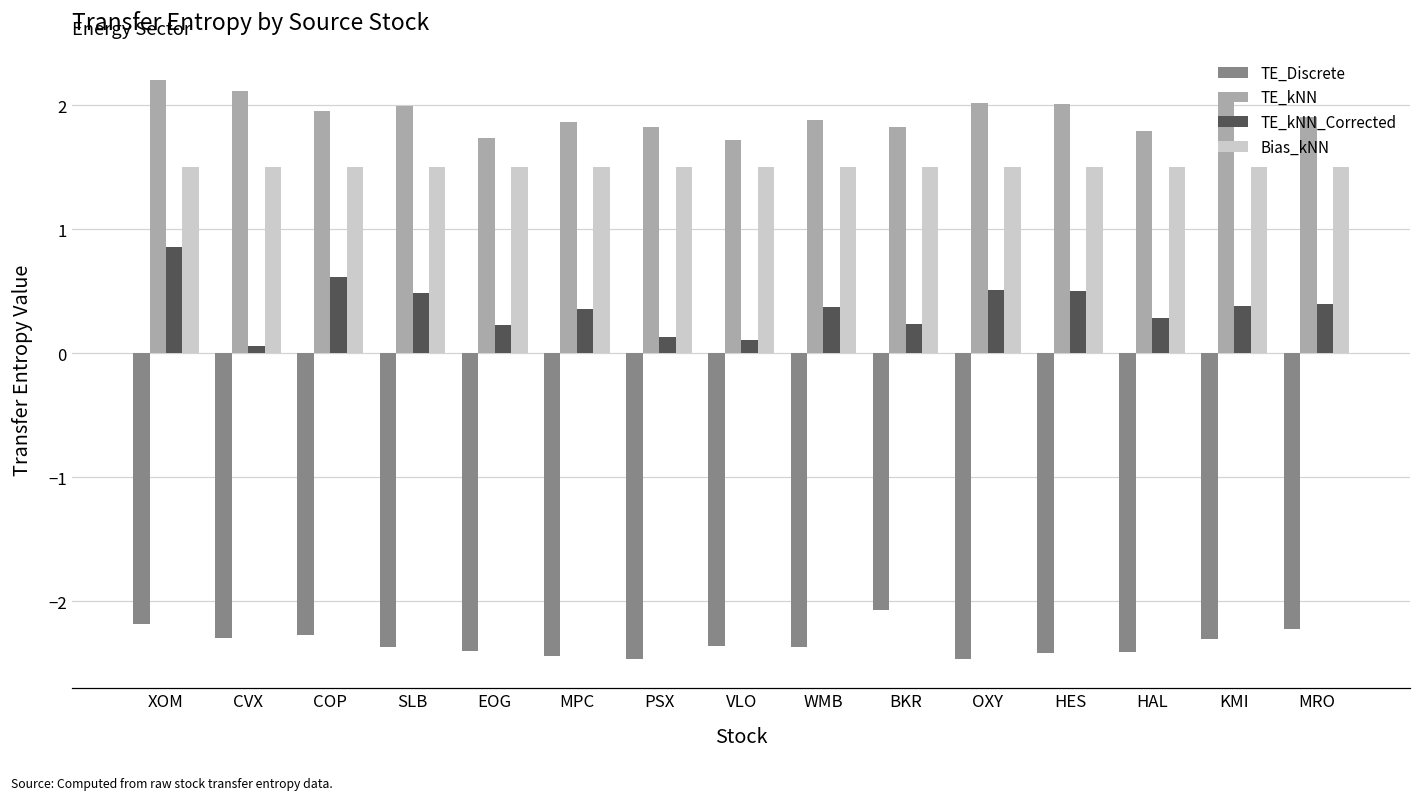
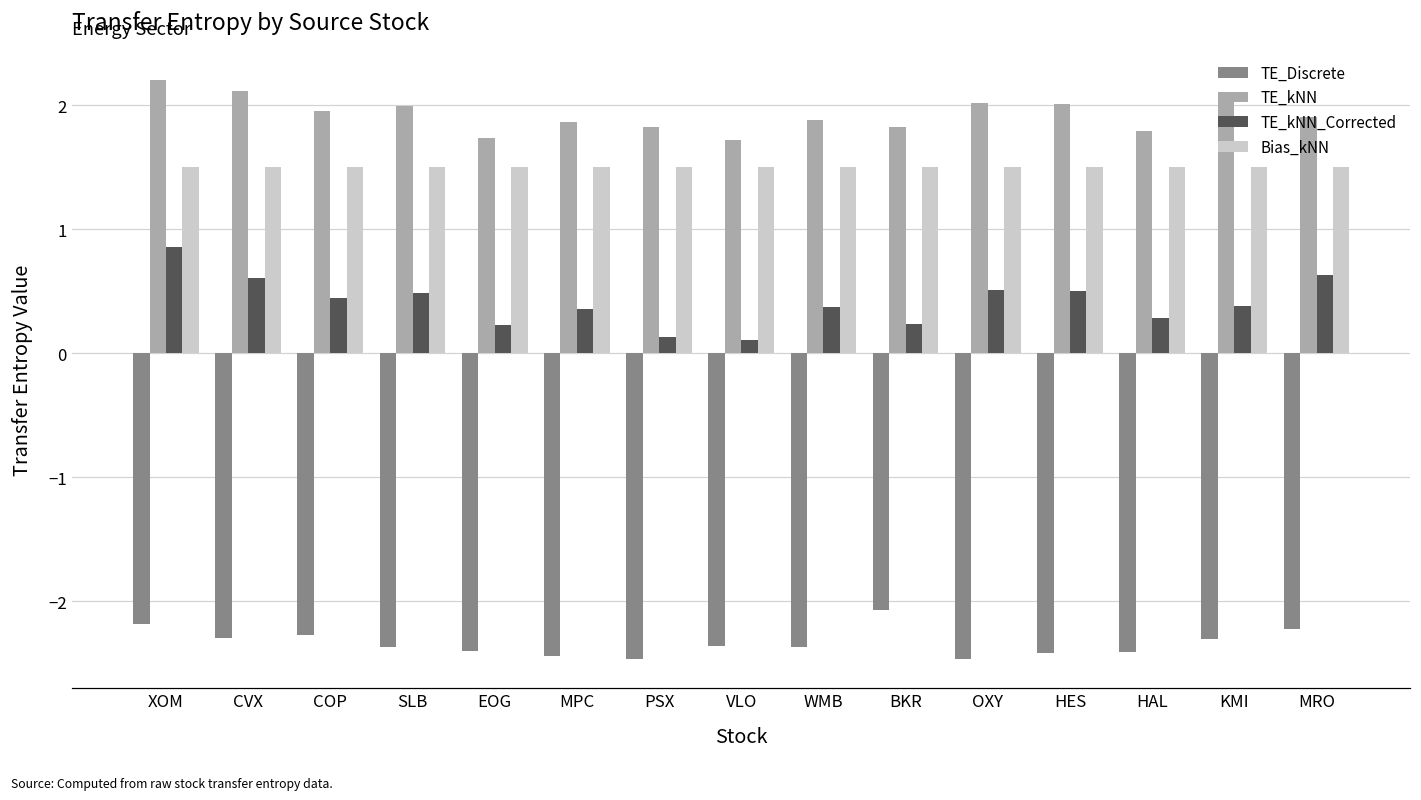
  {
    "TE_kNN_Corrected": {
      "XOM": 0.86,
-     "CVX": 0.06,
-     "COP": 0.62,
+     "CVX": 0.61,
+     "COP": 0.45,
      "SLB": 0.49,
      "EOG": 0.23,
      "MPC": 0.36,
      "PSX": 0.13,
      "VLO": 0.11,
      "WMB": 0.38,
      "BKR": 0.24,
      "OXY": 0.51,
      "HES": 0.50,
      "HAL": 0.29,
      "KMI": 0.38,
-     "MRO": 0.40
+     "MRO": 0.63
    }
  }
